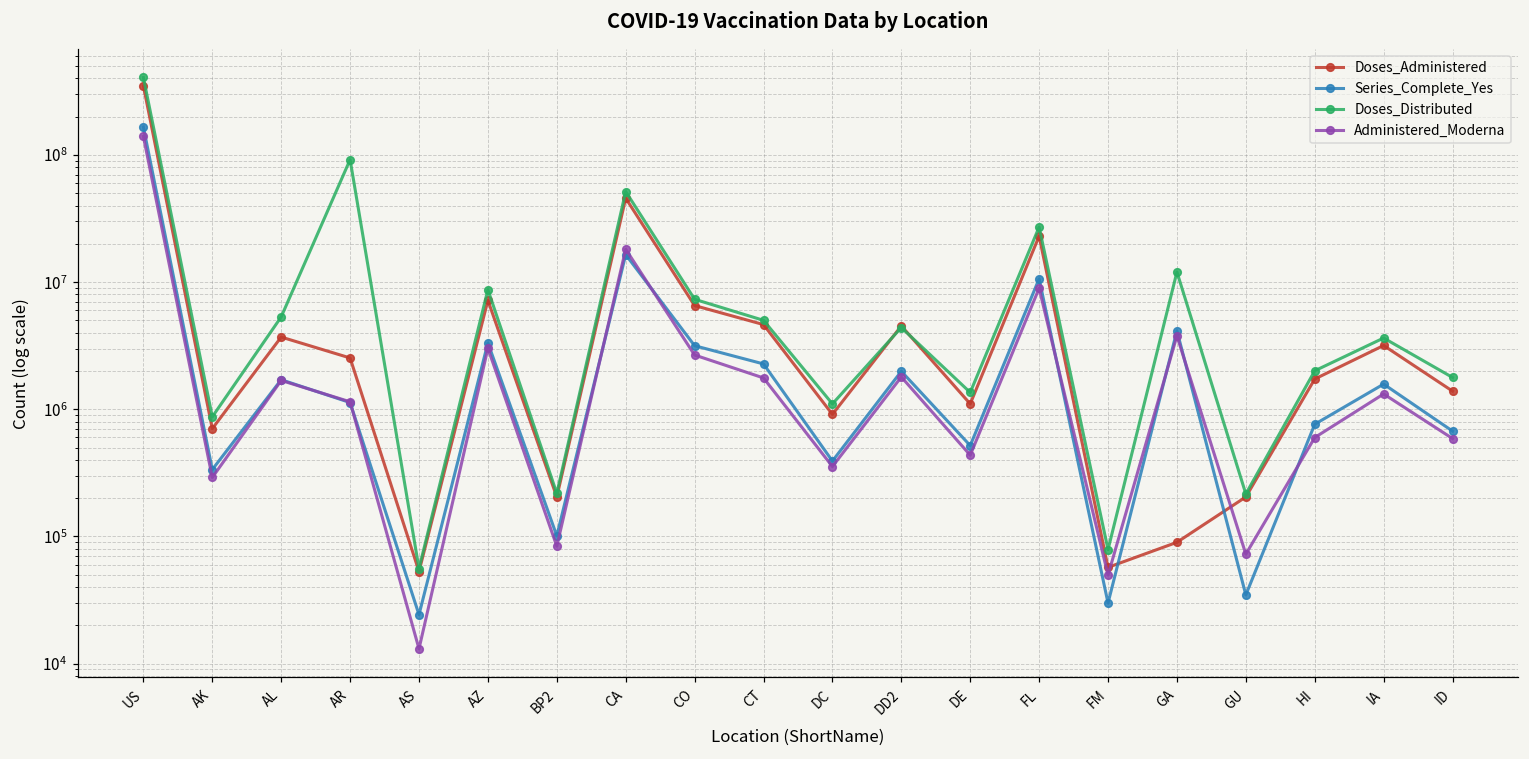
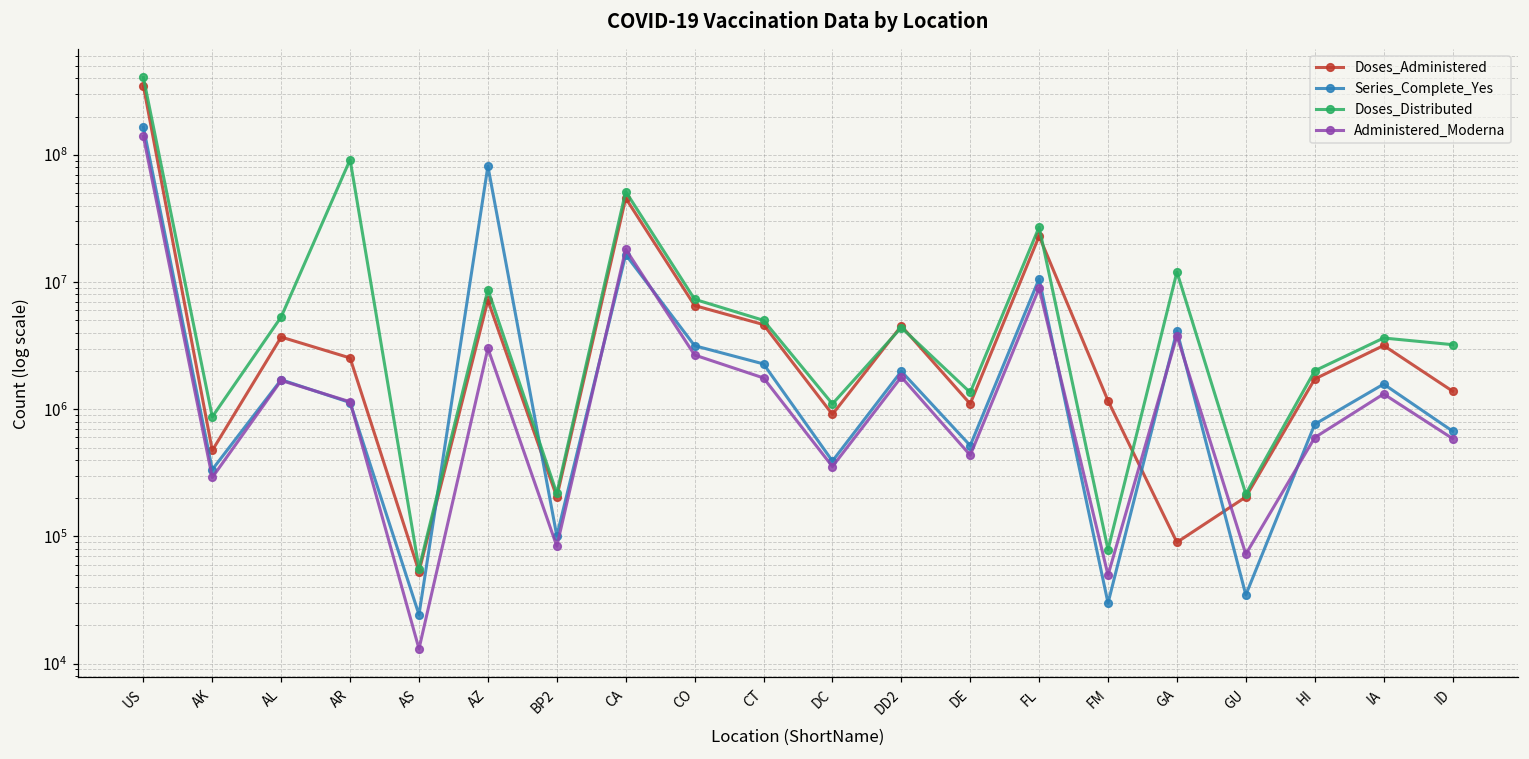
  {
    "Doses_Administered": {
      "US": 350000000,
-     "AK": 700000,
+     "AK": 470000,
      "AL": 3700000,
      "AR": 2500000,
      "AS": 50000,
      "AZ": 7000000,
      "BP2": 200000,
      "CA": 46000000,
      "CO": 7000000,
      "CT": 4600000,
      "DC": 900000,
      "DE": 1100000,
      "FL": 23000000,
-     "FM": 60000,
+     "FM": 1200000,
      "GA": 90000,
      "GU": 200000,
      "HI": 1700000,
      "IA": 3200000,
      "ID": 1400000
    },
    "Series_Complete_Yes": {
      "US": 170000000,
      "AK": 340000,
      "AS": 24000,
-     "AZ": 3300000,
+     "AZ": 80000000,
      "BP2": 100000,
      "CA": 16000000,
      "CO": 3200000,
      "CT": 2300000,
      "DC": 390000,
      "DD2": 2000000,
      "DE": 500000,
      "FL": 11000000,
      "FM": 30000,
      "GA": 4100000,
      "GU": 35000,
      "HI": 800000,
      "IA": 1600000,
      "ID": 700000
    },
    "Doses_Distributed": {
      "US": 410000000,
      "AK": 900000,
      "AL": 5000000,
      "AR": 90000000,
      "AS": 60000,
      "AZ": 9000000,
      "BP2": 220000,
      "CA": 50000000,
      "CO": 7000000,
      "CT": 5000000,
      "DC": 1100000,
      "DE": 1400000,
      "FL": 27000000,
      "FM": 80000,
      "GA": 12000000,
      "GU": 220000,
      "HI": 2000000,
      "IA": 3600000,
-     "ID": 1800000
+     "ID": 3200000
    },
    "Administered_Moderna": {
      "US": 140000000,
      "AK": 290000,
      "AS": 13000,
      "AZ": 3000000,
      "BP2": 80000,
      "CA": 18000000,
      "CO": 2700000,
      "CT": 1800000,
      "DC": 350000,
      "DD2": 1800000,
      "DE": 440000,
      "FL": 9000000,
      "FM": 50000,
      "GA": 3800000,
      "GU": 70000,
      "HI": 600000,
      "IA": 1300000,
      "ID": 600000
    }
  }
